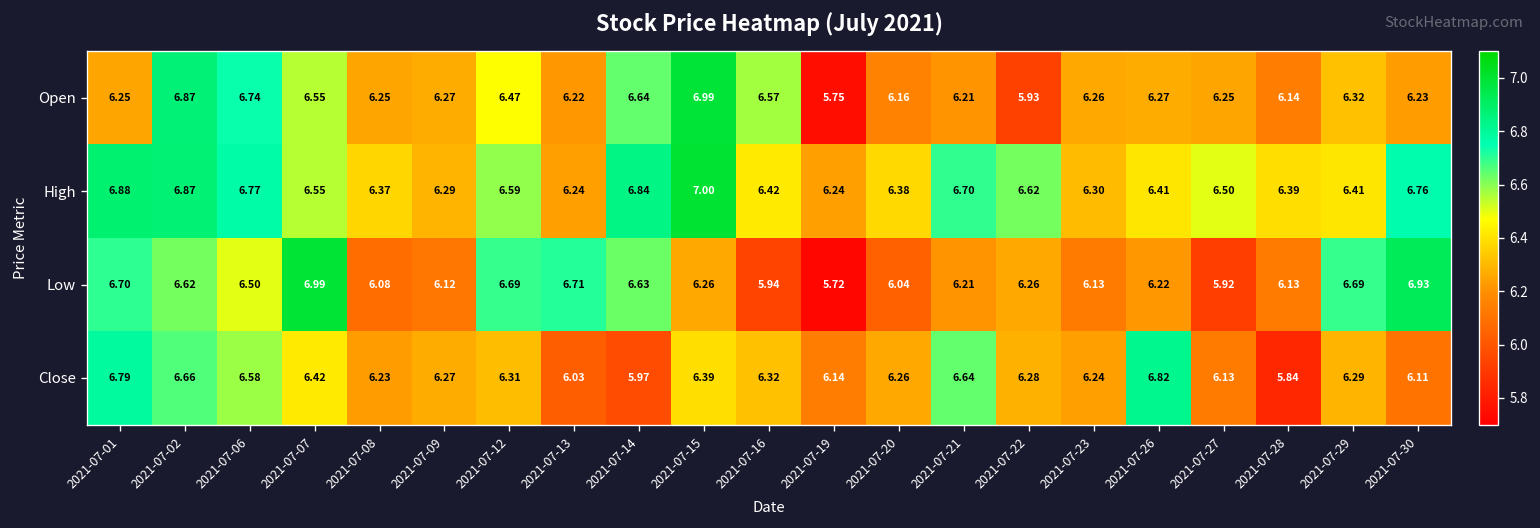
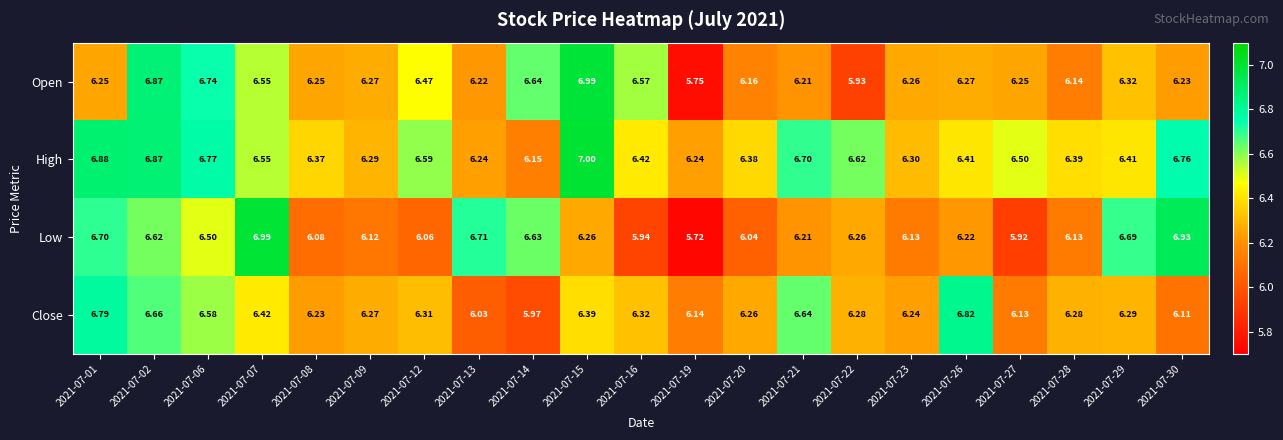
  {
    "Open": {
      "2021-07-01": 6.25,
      "2021-07-02": 6.87,
      "2021-07-06": 6.74,
      "2021-07-07": 6.55,
      "2021-07-08": 6.25,
      "2021-07-09": 6.27,
      "2021-07-12": 6.47,
      "2021-07-13": 6.22,
      "2021-07-14": 6.64,
      "2021-07-15": 6.99,
      "2021-07-16": 6.57,
      "2021-07-19": 5.75,
      "2021-07-20": 6.16,
      "2021-07-21": 6.21,
      "2021-07-22": 5.93,
      "2021-07-23": 6.26,
      "2021-07-26": 6.27,
      "2021-07-27": 6.25,
      "2021-07-28": 6.14,
      "2021-07-29": 6.32,
      "2021-07-30": 6.23
    },
    "High": {
      "2021-07-01": 6.88,
      "2021-07-02": 6.87,
      "2021-07-06": 6.77,
      "2021-07-07": 6.55,
      "2021-07-08": 6.37,
      "2021-07-09": 6.29,
      "2021-07-12": 6.59,
      "2021-07-13": 6.24,
-     "2021-07-14": 6.84,
+     "2021-07-14": 6.15,
      "2021-07-15": 7.00,
      "2021-07-16": 6.42,
      "2021-07-19": 6.24,
      "2021-07-20": 6.38,
      "2021-07-21": 6.70,
      "2021-07-22": 6.62,
      "2021-07-23": 6.30,
      "2021-07-26": 6.41,
      "2021-07-27": 6.50,
      "2021-07-28": 6.39,
      "2021-07-29": 6.41,
      "2021-07-30": 6.76
    },
    "Low": {
      "2021-07-01": 6.70,
      "2021-07-02": 6.62,
      "2021-07-06": 6.50,
      "2021-07-07": 6.99,
      "2021-07-08": 6.08,
      "2021-07-09": 6.12,
-     "2021-07-12": 6.69,
+     "2021-07-12": 6.06,
      "2021-07-13": 6.71,
      "2021-07-14": 6.63,
      "2021-07-15": 6.26,
      "2021-07-16": 5.94,
      "2021-07-19": 5.72,
      "2021-07-20": 6.04,
      "2021-07-21": 6.21,
      "2021-07-22": 6.26,
      "2021-07-23": 6.13,
      "2021-07-26": 6.22,
      "2021-07-27": 5.92,
      "2021-07-28": 6.13,
      "2021-07-29": 6.69,
      "2021-07-30": 6.93
    },
    "Close": {
      "2021-07-01": 6.79,
      "2021-07-02": 6.66,
      "2021-07-06": 6.58,
      "2021-07-07": 6.42,
      "2021-07-08": 6.23,
      "2021-07-09": 6.27,
      "2021-07-12": 6.31,
      "2021-07-13": 6.03,
      "2021-07-14": 5.97,
      "2021-07-15": 6.39,
      "2021-07-16": 6.32,
      "2021-07-19": 6.14,
      "2021-07-20": 6.26,
      "2021-07-21": 6.64,
      "2021-07-22": 6.28,
      "2021-07-23": 6.24,
      "2021-07-26": 6.82,
      "2021-07-27": 6.13,
-     "2021-07-28": 5.84,
+     "2021-07-28": 6.28,
      "2021-07-29": 6.29,
      "2021-07-30": 6.11
    }
  }
